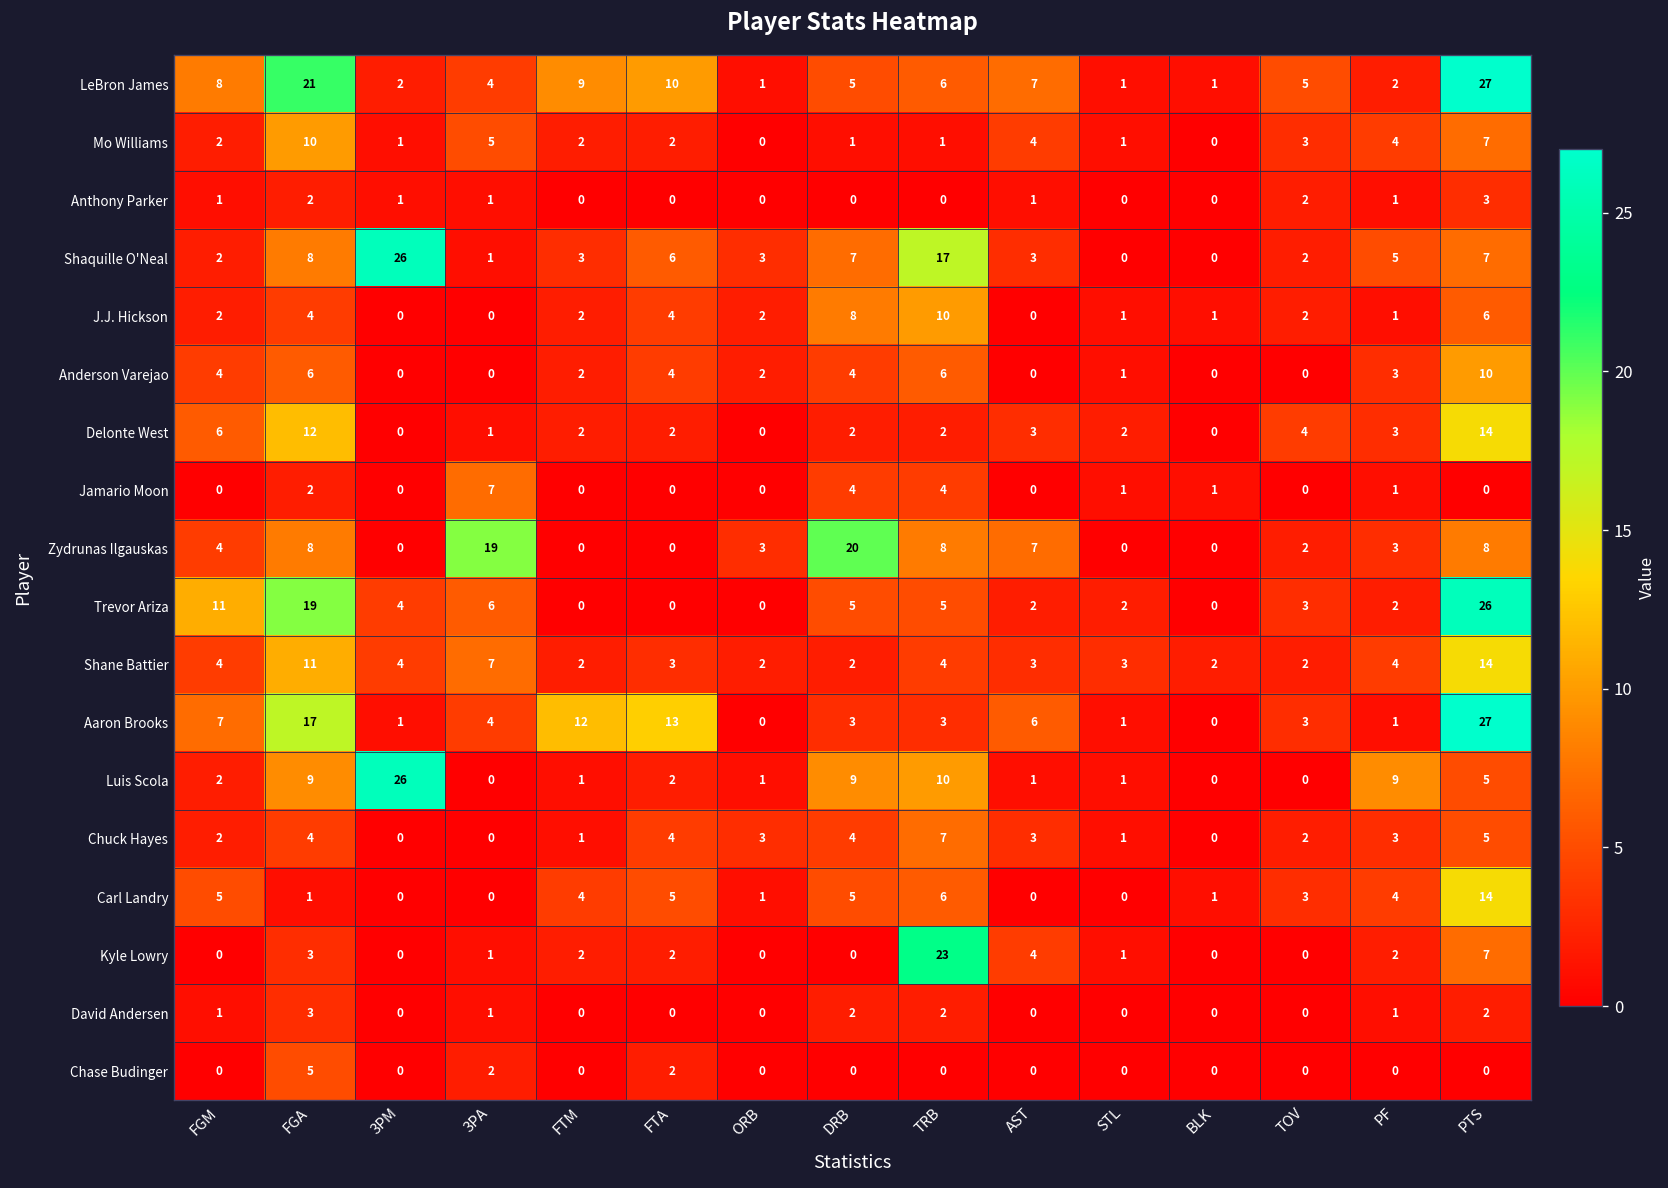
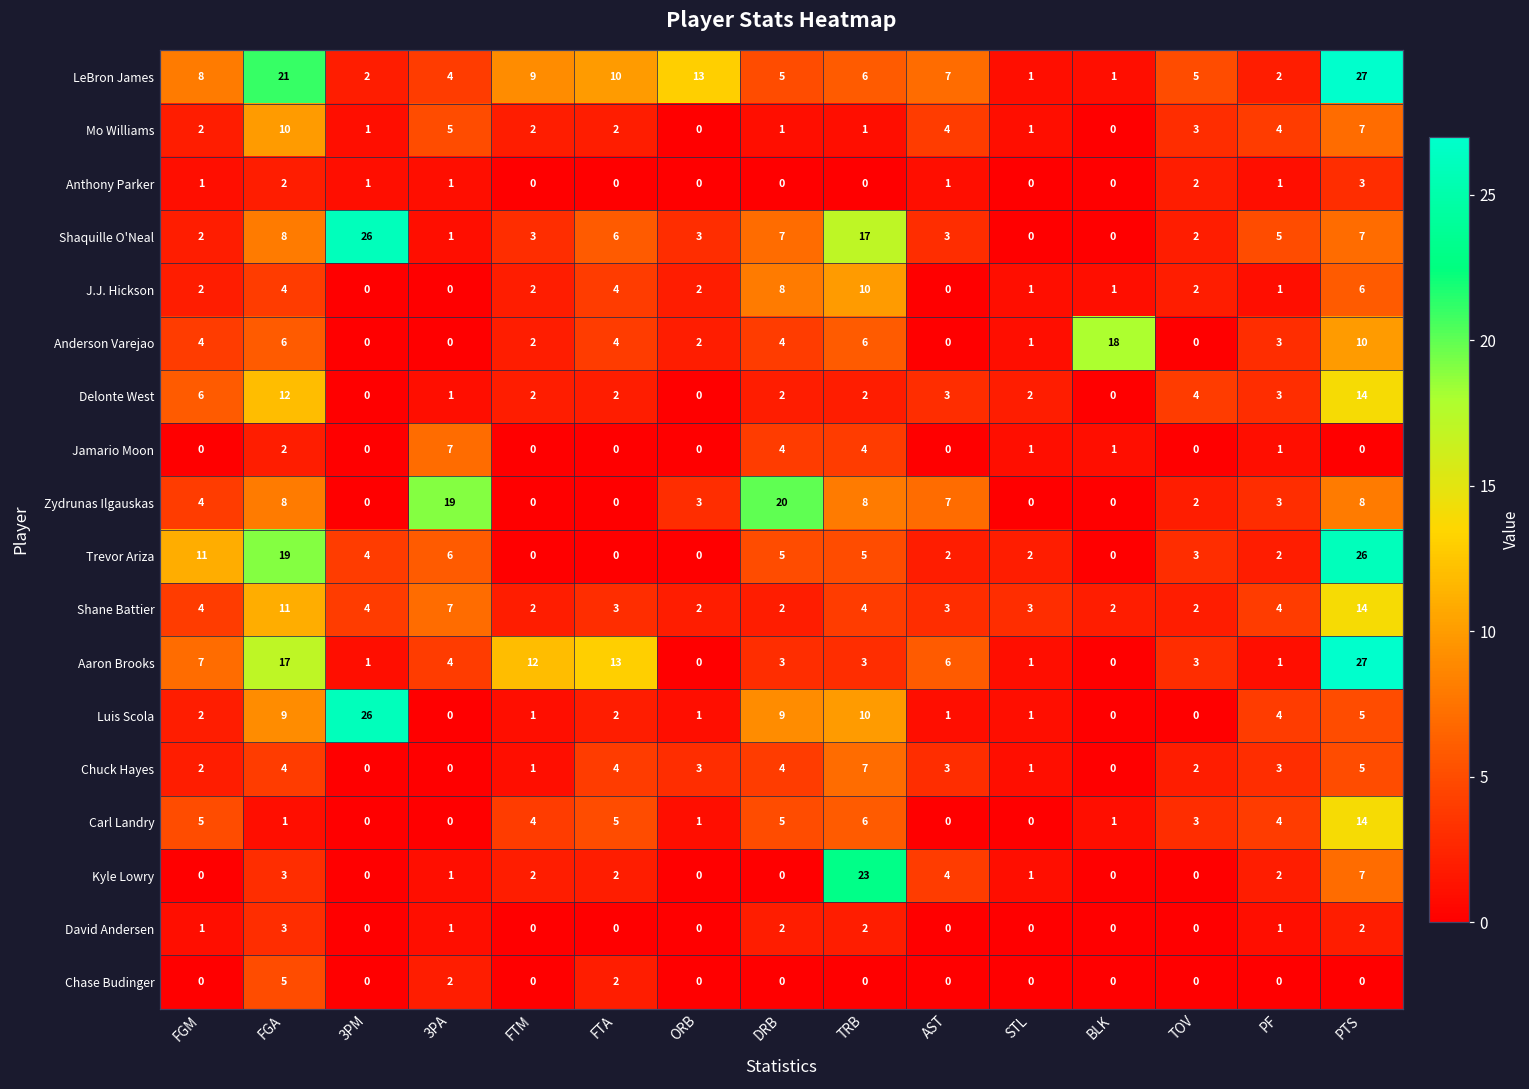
  {
    "LeBron James": {
      "FGM": 8,
      "FGA": 21,
      "3PM": 2,
      "3PA": 4,
      "FTM": 9,
      "FTA": 10,
-     "ORB": 1,
+     "ORB": 13,
      "DRB": 5,
      "TRB": 6,
      "AST": 7,
      "STL": 1,
      "BLK": 1,
      "TOV": 5,
      "PF": 2,
      "PTS": 27
    },
    "Anderson Varejao": {
      "FGM": 4,
      "FGA": 6,
      "3PM": 0,
      "3PA": 0,
      "FTM": 2,
      "FTA": 4,
      "ORB": 2,
      "DRB": 4,
      "TRB": 6,
      "AST": 0,
      "STL": 1,
-     "BLK": 0,
+     "BLK": 18,
      "TOV": 0,
      "PF": 3,
      "PTS": 10
    },
    "Luis Scola": {
      "FGM": 2,
      "FGA": 9,
      "3PM": 26,
      "3PA": 0,
      "FTM": 1,
      "FTA": 2,
      "ORB": 1,
      "DRB": 9,
      "TRB": 10,
      "AST": 1,
      "STL": 1,
      "BLK": 0,
      "TOV": 0,
-     "PF": 9,
+     "PF": 4,
      "PTS": 5
    }
  }
